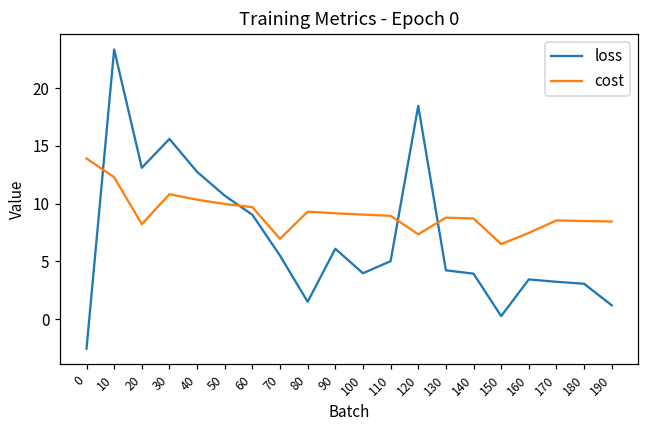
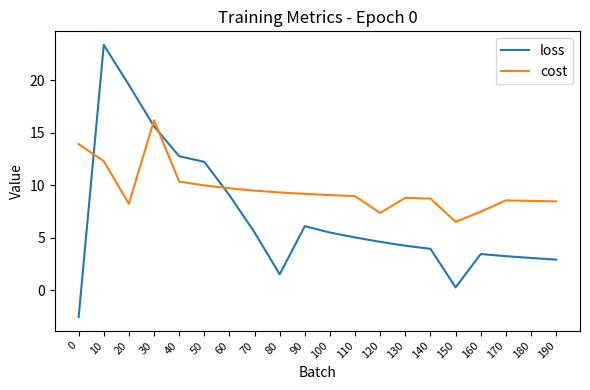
  {
    "loss": {
      "0": -2.5,
      "10": 23.3,
-     "20": 13.1,
+     "20": 19.5,
      "30": 15.6,
      "40": 12.7,
-     "50": 10.7,
+     "50": 12.2,
      "60": 9.0,
      "70": 5.5,
      "80": 1.5,
      "90": 6.1,
-     "100": 4.0,
+     "100": 5.5,
      "110": 5.0,
-     "120": 18.5,
+     "120": 4.6,
      "130": 4.2,
      "140": 3.9,
      "150": 0.3,
      "160": 3.4,
      "170": 3.2,
      "180": 3.1,
-     "190": 1.2
+     "190": 2.9
    },
    "cost": {
      "0": 13.9,
      "10": 12.3,
      "20": 8.2,
-     "30": 10.8,
+     "30": 16.2,
      "40": 10.3,
      "50": 10.0,
      "60": 9.7,
-     "70": 7.0,
+     "70": 9.5,
      "80": 9.3,
      "90": 9.2,
      "100": 9.0,
      "110": 8.9,
      "120": 7.4,
      "130": 8.8,
      "140": 8.7,
      "150": 6.5,
      "160": 7.5,
      "170": 8.5,
      "180": 8.5,
      "190": 8.5
    }
  }
